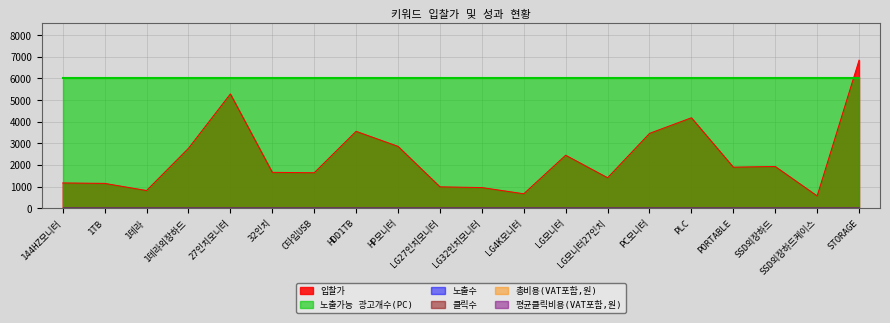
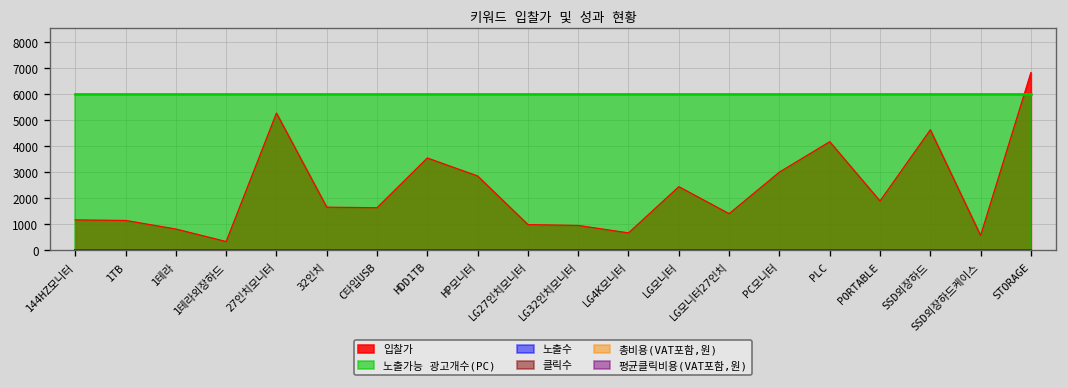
  {
    "입찰가": {
      "144HZ모니터": 1200,
      "1TB": 1200,
      "1테라": 800,
-     "1테라외장하드": 2800,
+     "1테라외장하드": 300,
      "27인치모니터": 5300,
      "32인치": 1700,
      "C타입USB": 1600,
      "HDD1TB": 3600,
      "HP모니터": 2900,
      "LG27인치모니터": 1000,
      "LG32인치모니터": 1000,
      "LG4K모니터": 700,
      "LG모니터": 2500,
      "LG모니터27인치": 1400,
-     "PC모니터": 3500,
+     "PC모니터": 3000,
      "PLC": 4200,
      "PORTABLE": 1900,
-     "SSD외장하드": 1900,
+     "SSD외장하드": 4600,
      "SSD외장하드케이스": 600,
      "STORAGE": 6800
    },
    "노출가능 광고개수(PC)": {
      "144HZ모니터": 6000,
      "1TB": 6000,
      "1테라": 6000,
      "1테라외장하드": 6000,
      "27인치모니터": 6000,
      "32인치": 6000,
      "C타입USB": 6000,
      "HDD1TB": 6000,
      "HP모니터": 6000,
      "LG27인치모니터": 6000,
      "LG32인치모니터": 6000,
      "LG4K모니터": 6000,
      "LG모니터": 6000,
      "LG모니터27인치": 6000,
      "PC모니터": 6000,
      "PLC": 6000,
      "PORTABLE": 6000,
      "SSD외장하드": 6000,
      "SSD외장하드케이스": 6000,
      "STORAGE": 6000
    },
    "평균클릭비용(VAT포함,원)": {
      "144HZ모니터": 0,
      "1TB": 0,
      "1테라": 0,
      "1테라외장하드": 0,
      "27인치모니터": 0,
      "32인치": 0,
      "C타입USB": 0,
      "HDD1TB": 0,
      "HP모니터": 0,
      "LG27인치모니터": 0,
      "LG32인치모니터": 0,
      "LG4K모니터": 0,
      "LG모니터": 0,
      "LG모니터27인치": 0,
      "PC모니터": 0,
      "PLC": 0,
      "PORTABLE": 0,
      "SSD외장하드": 0,
      "SSD외장하드케이스": 0,
      "STORAGE": 0
    }
  }
